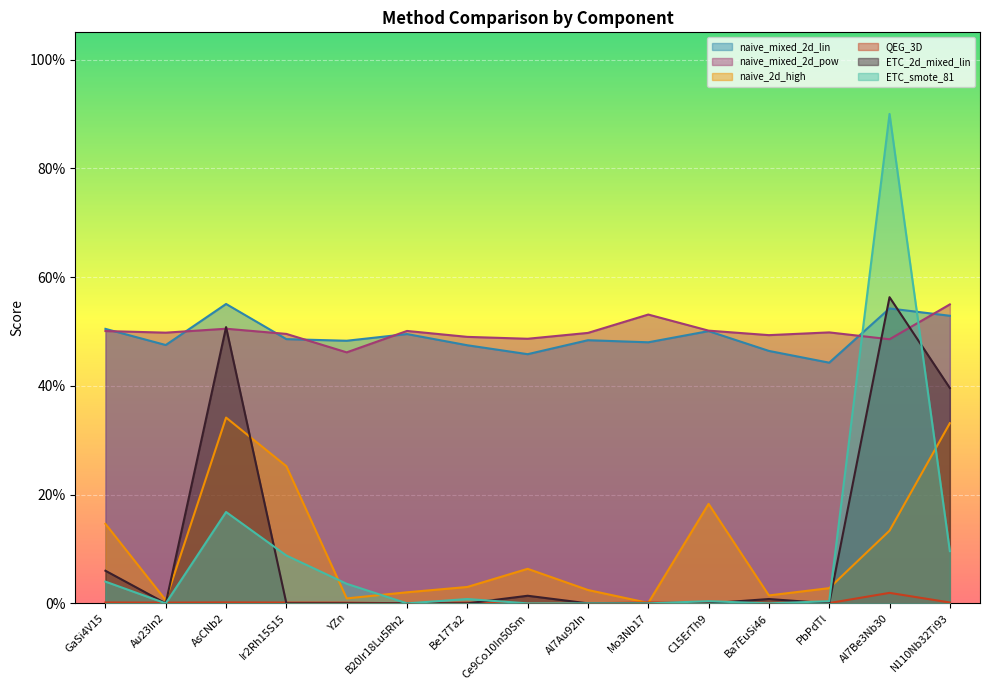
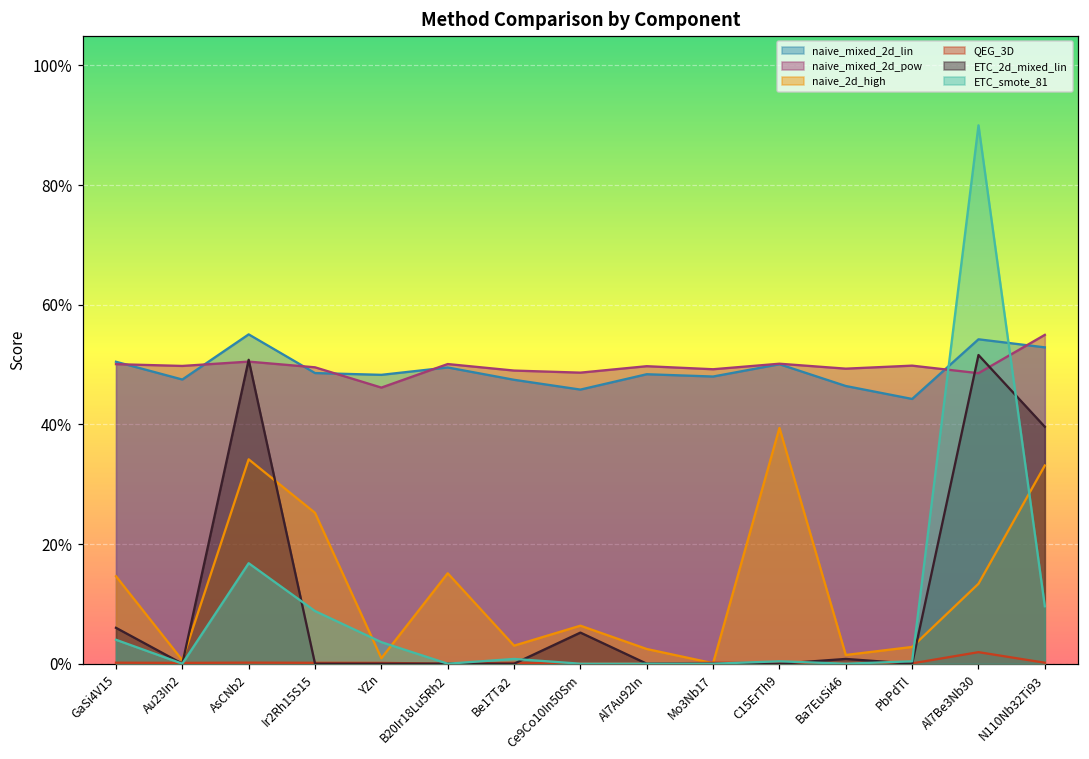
  {
    "naive_mixed_2d_pow": {
      "Au23In2": "50%",
      "Ir2Rh15S15": "50%",
      "YZn": "46%",
      "B20Ir18Lu5Rh2": "50%",
      "Be17Ta2": "49%",
      "Ce9Co10In50Sm": "49%",
      "Al7Au92In": "50%",
-     "Mo3Nb17": "53%",
+     "Mo3Nb17": "49%",
      "Ba7EuSi46": "49%",
      "PbPdTl": "50%",
      "Al7Be3Nb30": "49%",
      "N110Nb32Ti93": "55%"
    },
    "naive_2d_high": {
      "GaSi4V15": "15%",
      "AsCNb2": "34%",
      "Ir2Rh15S15": "25%",
      "YZn": "1%",
-     "B20Ir18Lu5Rh2": "2%",
+     "B20Ir18Lu5Rh2": "15%",
      "Be17Ta2": "3%",
      "Ce9Co10In50Sm": "6%",
      "Al7Au92In": "2%",
-     "C15ErTh9": "18%",
+     "C15ErTh9": "39%",
      "Ba7EuSi46": "1%",
      "PbPdTl": "3%",
      "Al7Be3Nb30": "13%",
      "N110Nb32Ti93": "33%"
    },
    "QEG_3D": {
      "GaSi4V15": "0%",
      "AsCNb2": "0%",
      "Al7Be3Nb30": "2%",
      "N110Nb32Ti93": "0%"
    },
    "ETC_2d_mixed_lin": {
      "GaSi4V15": "6%",
-     "Ce9Co10In50Sm": "1%",
+     "Ce9Co10In50Sm": "5%",
      "Ba7EuSi46": "1%",
-     "Al7Be3Nb30": "56%",
+     "Al7Be3Nb30": "52%",
      "N110Nb32Ti93": "40%"
    }
  }
